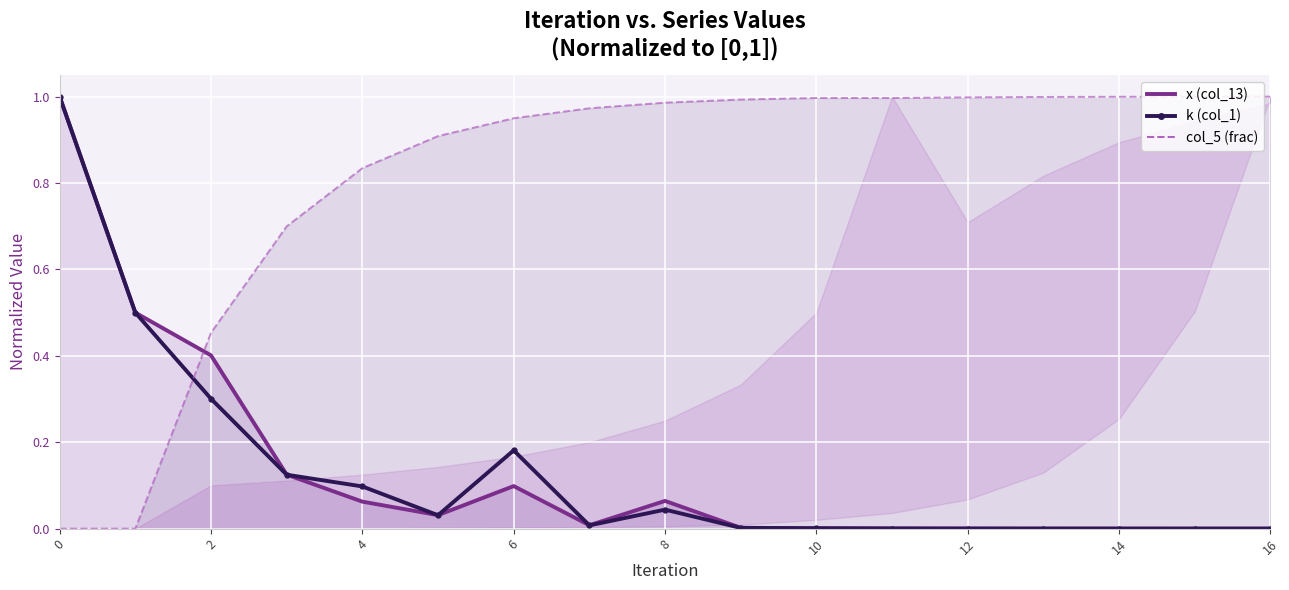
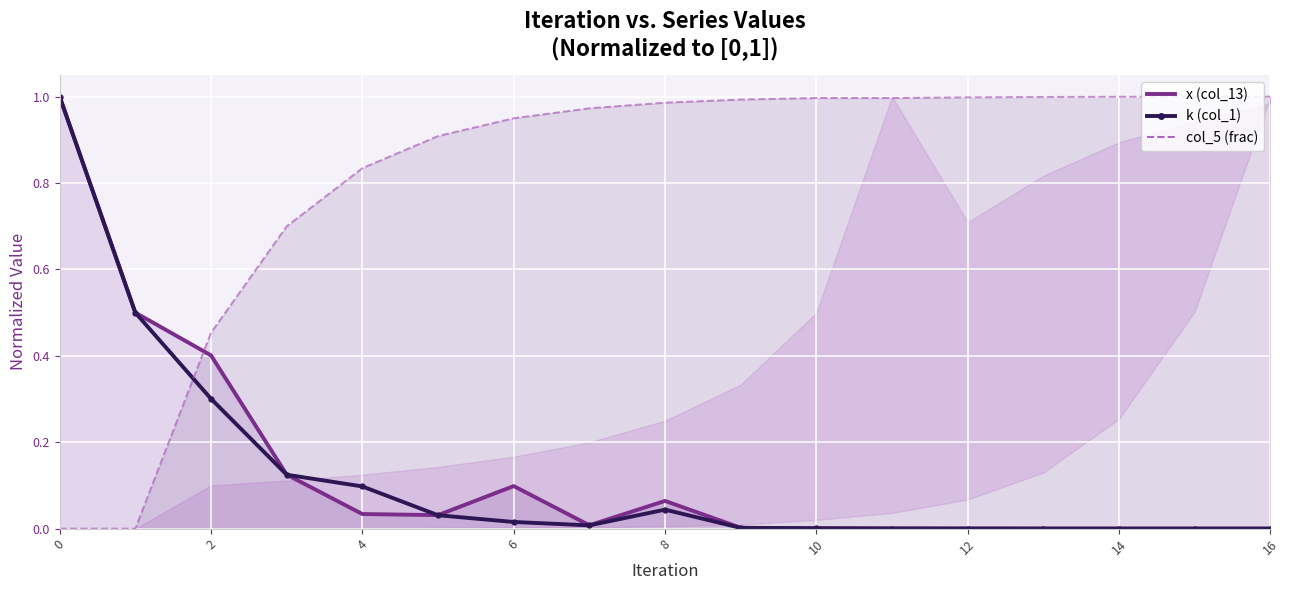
  {
    "x (col_13)": {
      "2": 0.40,
-     "4": 0.06,
+     "4": 0.03,
      "6": 0.10,
      "8": 0.06
    },
    "k (col_1)": {
      "2": 0.30,
      "4": 0.10,
-     "6": 0.18,
+     "6": 0.02,
      "8": 0.04
    }
  }
